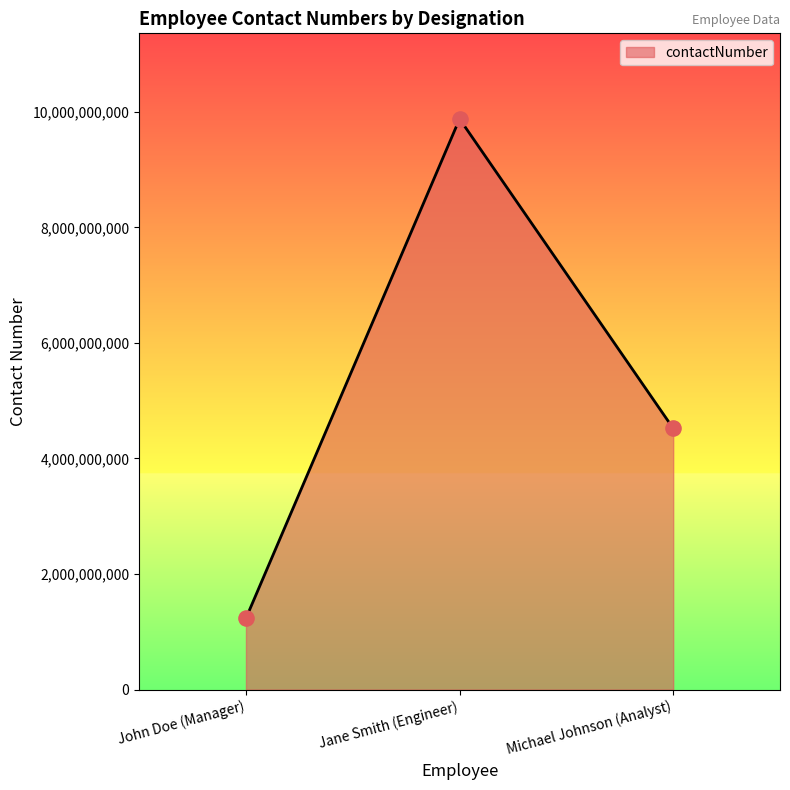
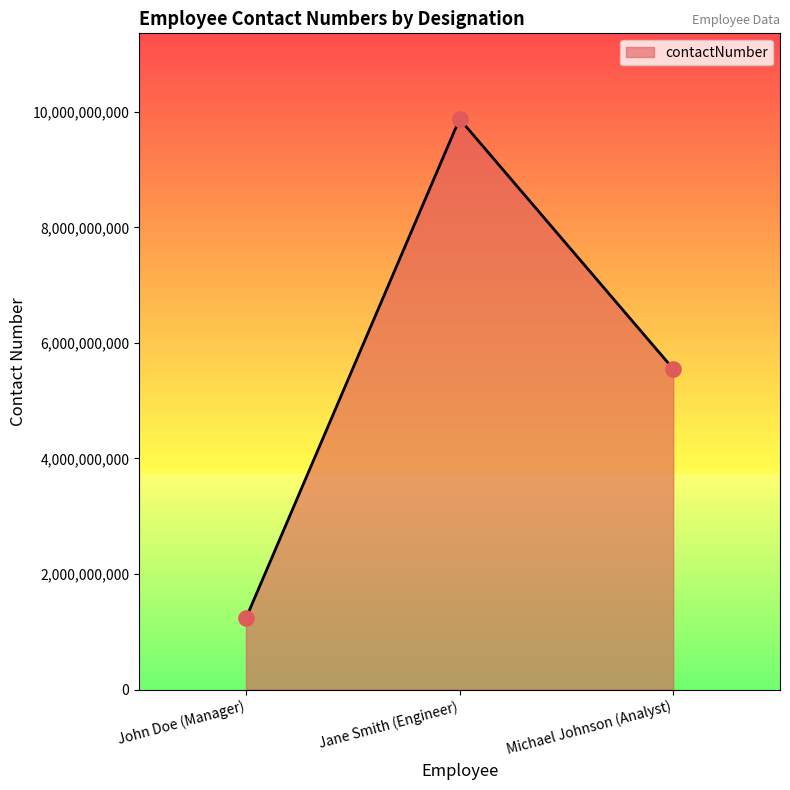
  {
    "John Doe (Manager)": "1,200,000,000",
    "Jane Smith (Engineer)": "9,900,000,000",
-   "Michael Johnson (Analyst)": "4,500,000,000"
+   "Michael Johnson (Analyst)": "5,600,000,000"
  }
